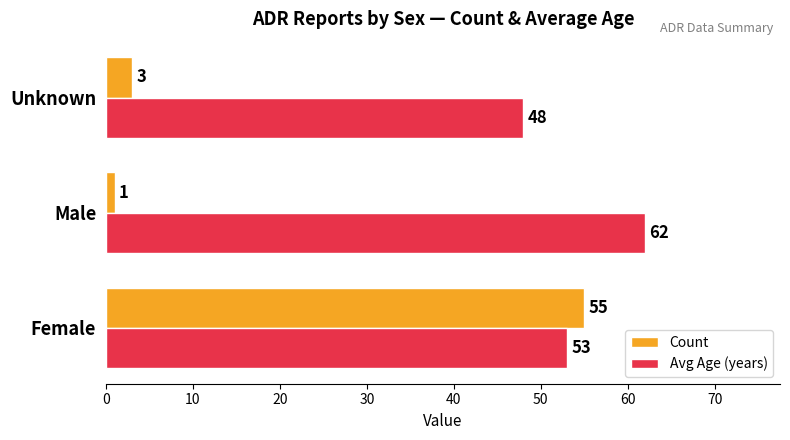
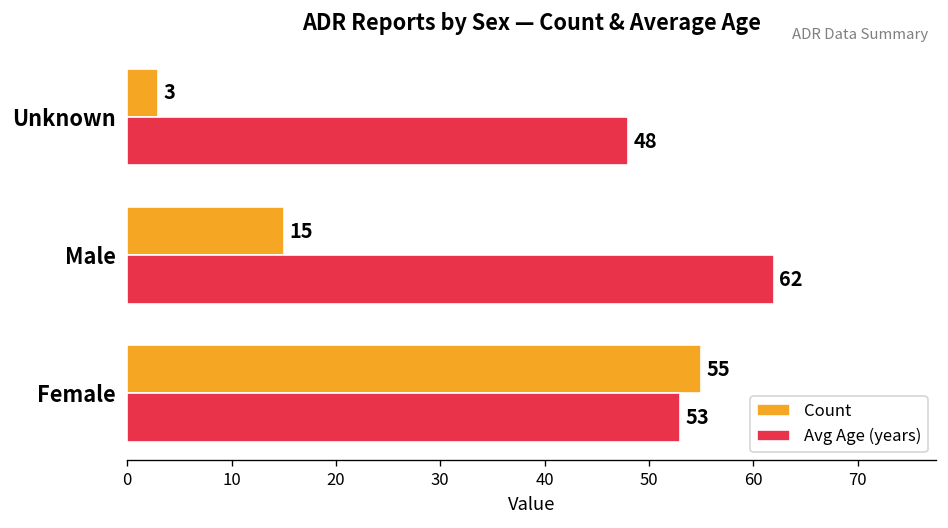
  {
    "Count": {
      "Unknown": 3,
-     "Male": 1,
+     "Male": 15,
      "Female": 55
    },
    "Avg Age (years)": {
      "Unknown": 48,
      "Male": 62,
      "Female": 53
    }
  }
